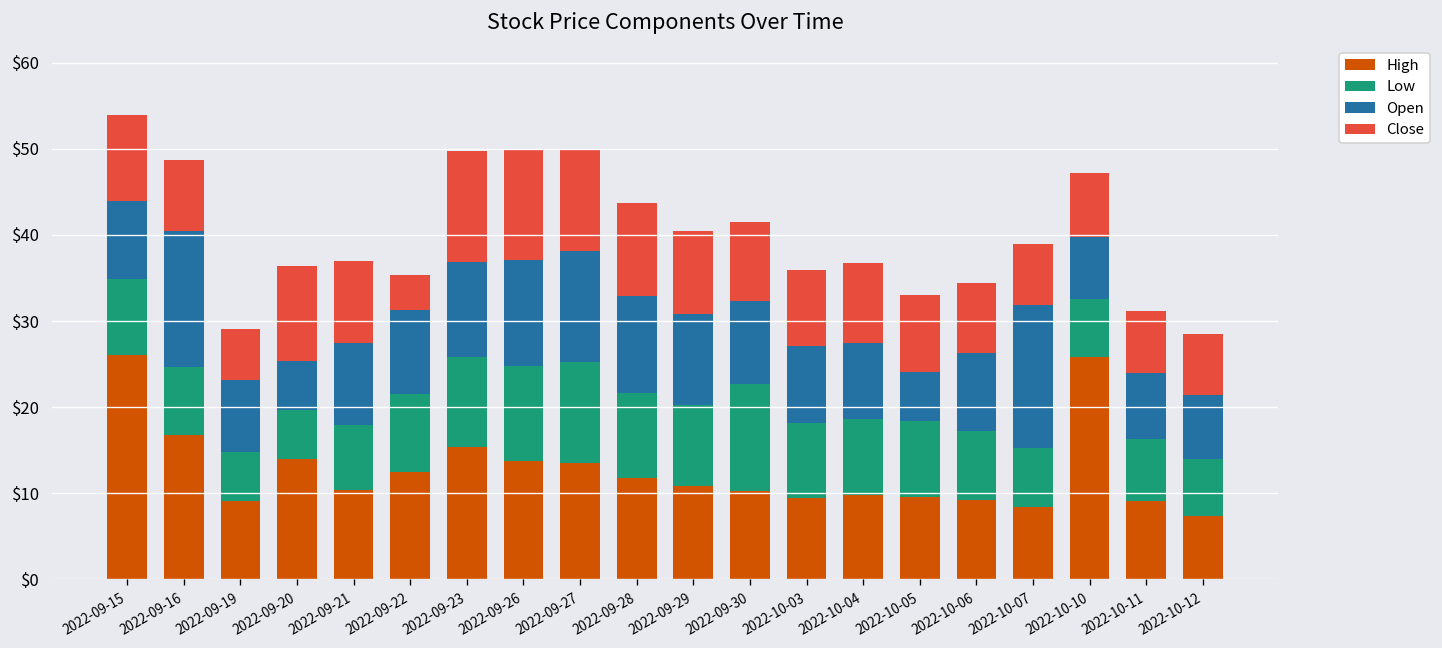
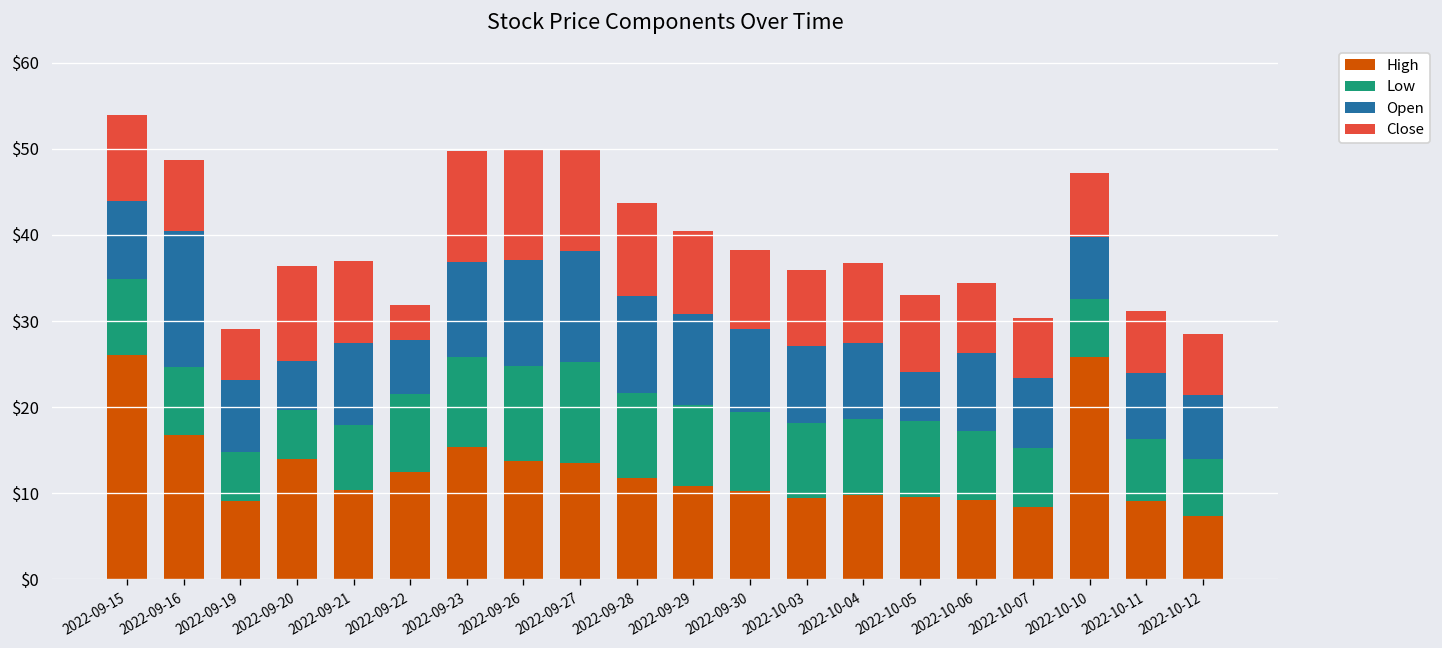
  {
    "High": {
      "2022-09-15": "$26",
      "2022-09-16": "$17",
      "2022-09-19": "$9",
      "2022-09-20": "$14",
      "2022-09-21": "$10",
      "2022-09-22": "$13",
      "2022-09-23": "$15",
      "2022-09-26": "$14",
      "2022-09-27": "$14",
      "2022-09-28": "$12",
      "2022-09-29": "$11",
      "2022-09-30": "$10",
      "2022-10-03": "$10",
      "2022-10-04": "$10",
      "2022-10-05": "$10",
      "2022-10-06": "$9",
      "2022-10-07": "$8",
      "2022-10-10": "$26",
      "2022-10-11": "$9",
      "2022-10-12": "$7"
    },
    "Low": {
      "2022-09-15": "$9",
      "2022-09-16": "$8",
      "2022-09-19": "$6",
      "2022-09-20": "$6",
      "2022-09-21": "$8",
      "2022-09-22": "$9",
      "2022-09-23": "$10",
      "2022-09-26": "$11",
      "2022-09-27": "$12",
      "2022-09-28": "$10",
      "2022-09-29": "$9",
-     "2022-09-30": "$12",
+     "2022-09-30": "$9",
      "2022-10-03": "$9",
      "2022-10-04": "$9",
      "2022-10-05": "$9",
      "2022-10-06": "$8",
      "2022-10-07": "$7",
      "2022-10-10": "$7",
      "2022-10-11": "$7",
      "2022-10-12": "$7"
    },
    "Open": {
      "2022-09-15": "$9",
      "2022-09-16": "$16",
      "2022-09-19": "$8",
      "2022-09-20": "$6",
      "2022-09-21": "$10",
-     "2022-09-22": "$10",
+     "2022-09-22": "$6",
      "2022-09-23": "$11",
      "2022-09-26": "$12",
      "2022-09-27": "$13",
      "2022-09-28": "$11",
      "2022-09-29": "$11",
      "2022-09-30": "$10",
      "2022-10-03": "$9",
      "2022-10-04": "$9",
      "2022-10-05": "$6",
      "2022-10-06": "$9",
-     "2022-10-07": "$17",
+     "2022-10-07": "$8",
      "2022-10-10": "$7",
      "2022-10-11": "$8",
      "2022-10-12": "$7"
    },
    "Close": {
      "2022-09-15": "$10",
      "2022-09-16": "$8",
      "2022-09-19": "$6",
      "2022-09-20": "$11",
      "2022-09-21": "$9",
      "2022-09-22": "$4",
      "2022-09-23": "$13",
      "2022-09-26": "$13",
      "2022-09-27": "$12",
      "2022-09-28": "$11",
      "2022-09-29": "$10",
      "2022-09-30": "$9",
      "2022-10-03": "$9",
      "2022-10-04": "$9",
      "2022-10-05": "$9",
      "2022-10-06": "$8",
      "2022-10-07": "$7",
      "2022-10-10": "$7",
      "2022-10-11": "$7",
      "2022-10-12": "$7"
    }
  }
